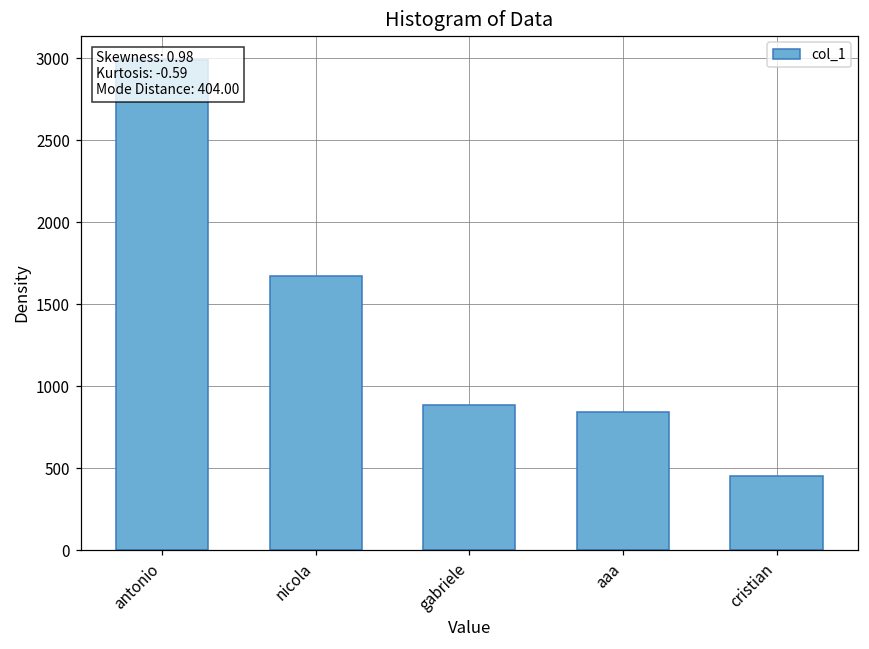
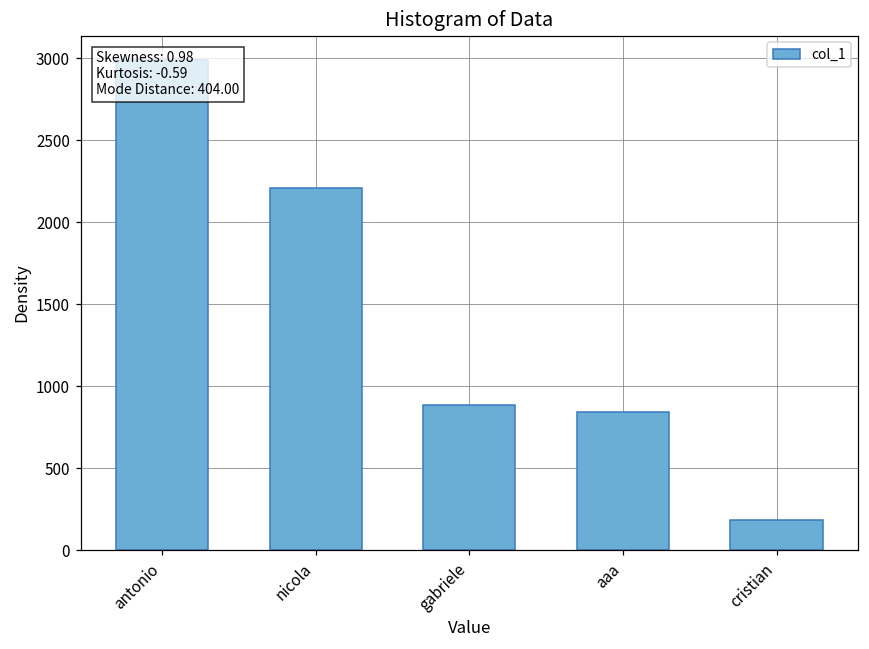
  {
-   "nicola": 1670,
+   "nicola": 2210,
    "gabriele": 890,
    "aaa": 850,
-   "cristian": 450
+   "cristian": 180
  }
